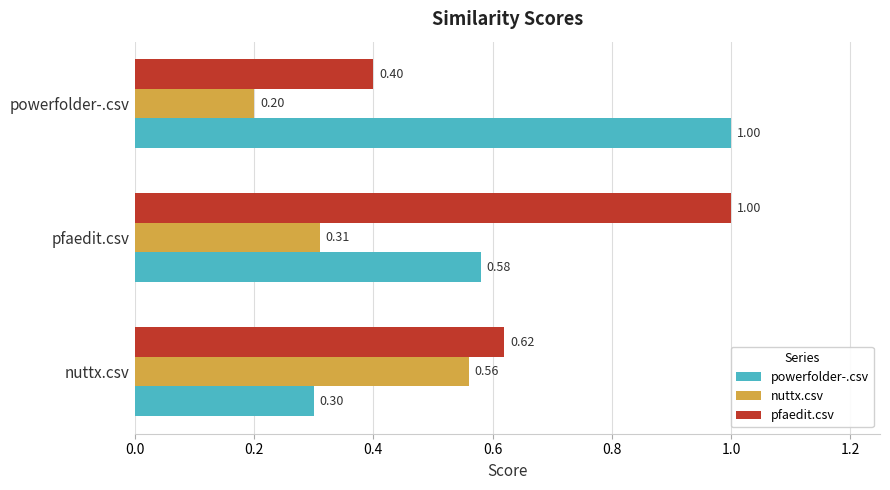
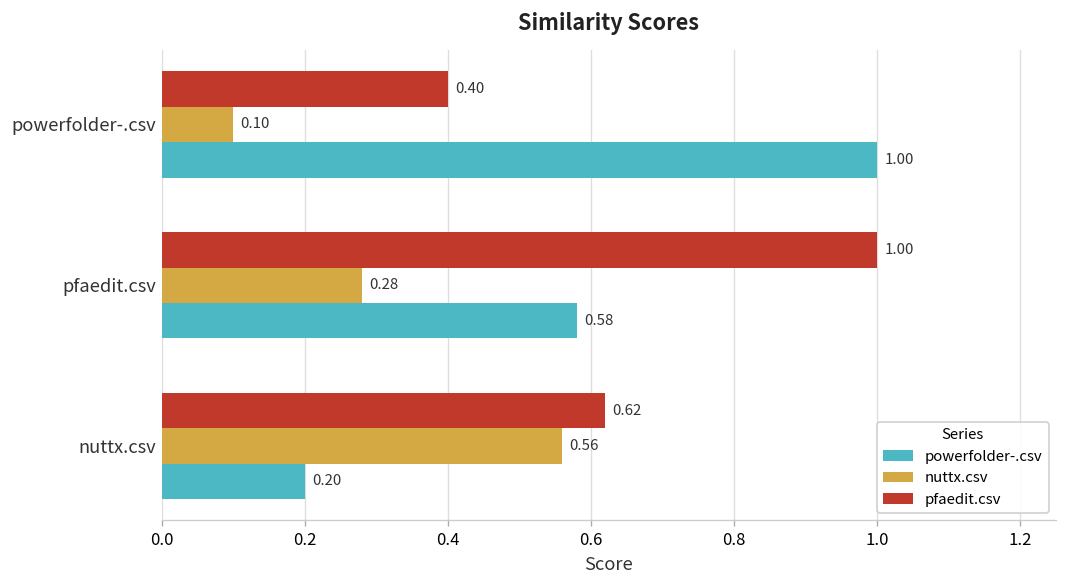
  {
    "powerfolder-.csv": {
      "powerfolder-.csv": 1.00,
      "pfaedit.csv": 0.58,
-     "nuttx.csv": 0.30
+     "nuttx.csv": 0.20
    },
    "nuttx.csv": {
-     "powerfolder-.csv": 0.20,
-     "pfaedit.csv": 0.31,
+     "powerfolder-.csv": 0.10,
+     "pfaedit.csv": 0.28,
      "nuttx.csv": 0.56
    },
    "pfaedit.csv": {
      "powerfolder-.csv": 0.40,
      "pfaedit.csv": 1.00,
      "nuttx.csv": 0.62
    }
  }
